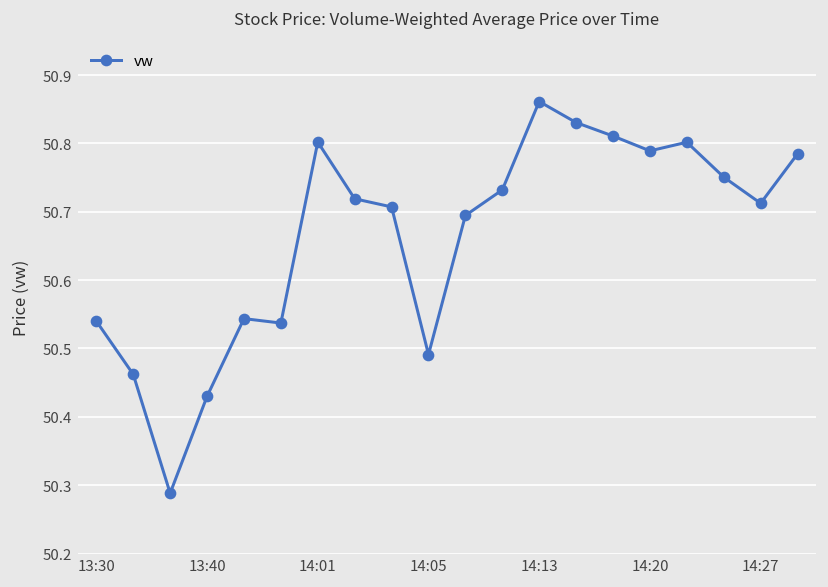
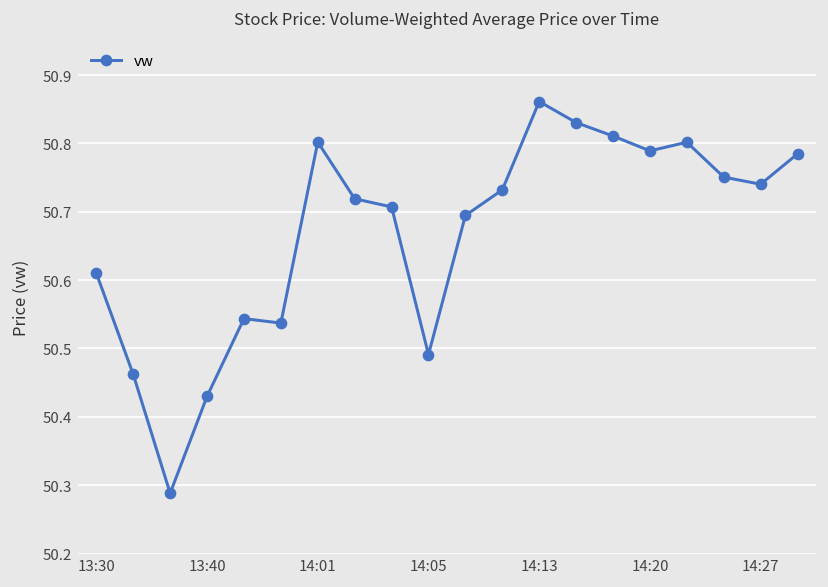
  {
-   "13:30": 50.54,
+   "13:30": 50.61,
    "13:40": 50.43,
    "14:01": 50.80,
    "14:05": 50.49,
    "14:13": 50.86,
    "14:20": 50.79,
-   "14:27": 50.71
+   "14:27": 50.74
  }
